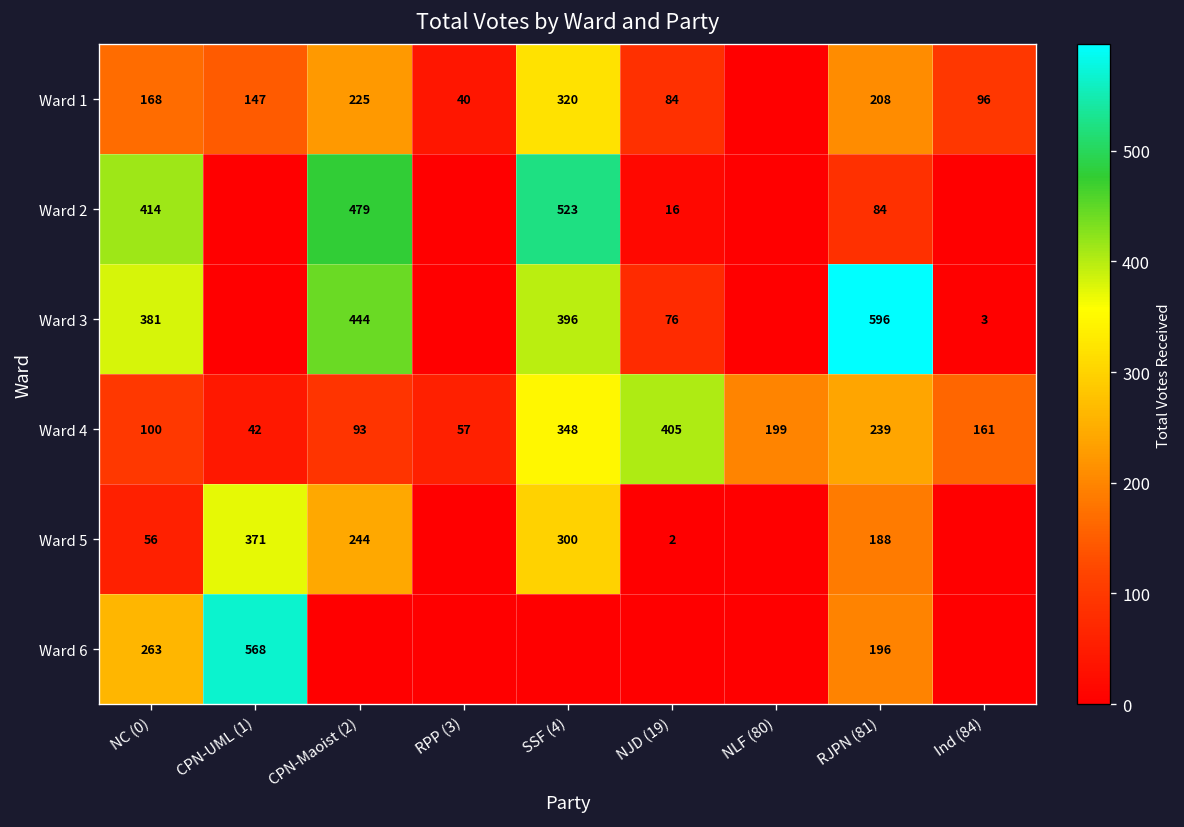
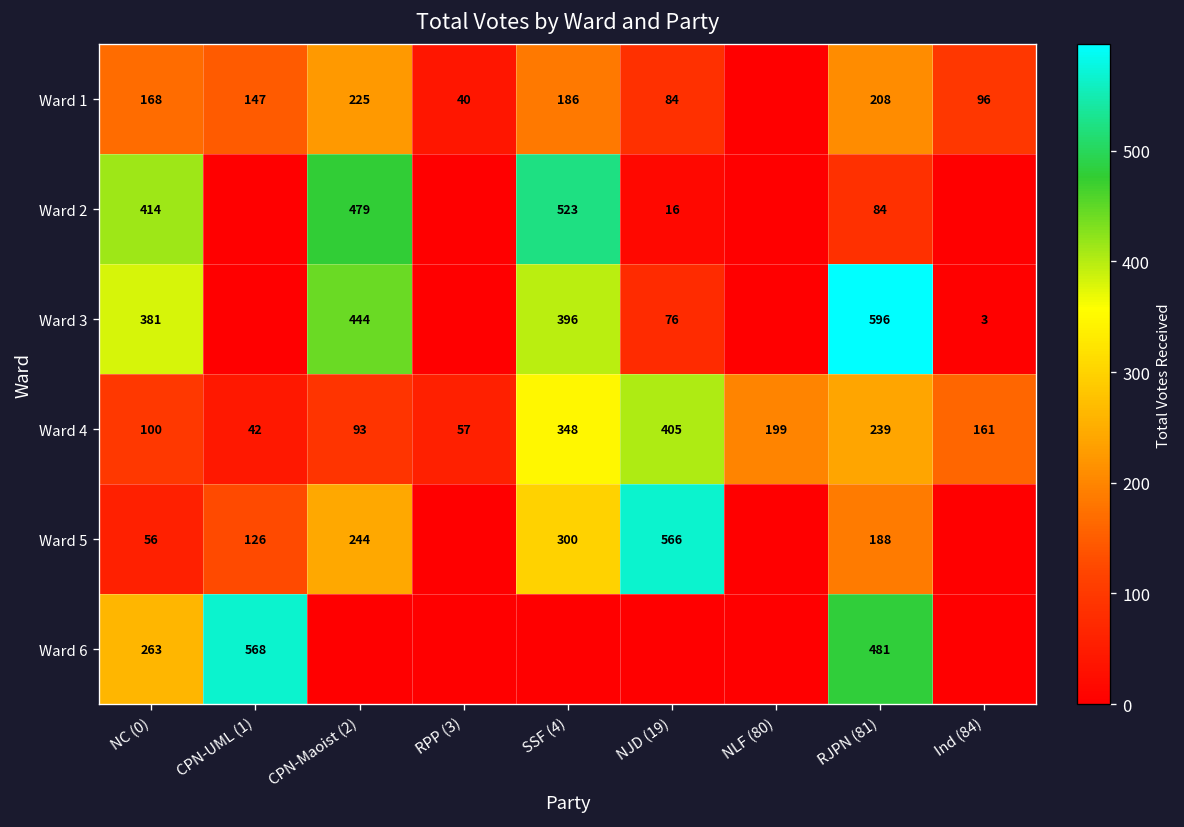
  {
    "Ward 1": {
      "NC (0)": 168,
      "CPN-UML (1)": 147,
      "CPN-Maoist (2)": 225,
      "RPP (3)": 40,
-     "SSF (4)": 320,
+     "SSF (4)": 186,
      "NJD (19)": 84,
      "RJPN (81)": 208,
      "Ind (84)": 96
    },
    "Ward 2": {
      "NC (0)": 414,
      "CPN-Maoist (2)": 479,
      "SSF (4)": 523,
      "NJD (19)": 16,
      "RJPN (81)": 84
    },
    "Ward 3": {
      "NC (0)": 381,
      "CPN-Maoist (2)": 444,
      "SSF (4)": 396,
      "NJD (19)": 76,
      "RJPN (81)": 596,
      "Ind (84)": 3
    },
    "Ward 4": {
      "NC (0)": 100,
      "CPN-UML (1)": 42,
      "CPN-Maoist (2)": 93,
      "RPP (3)": 57,
      "SSF (4)": 348,
      "NJD (19)": 405,
      "NLF (80)": 199,
      "RJPN (81)": 239,
      "Ind (84)": 161
    },
    "Ward 5": {
      "NC (0)": 56,
-     "CPN-UML (1)": 371,
+     "CPN-UML (1)": 126,
      "CPN-Maoist (2)": 244,
      "SSF (4)": 300,
-     "NJD (19)": 2,
+     "NJD (19)": 566,
      "RJPN (81)": 188
    },
    "Ward 6": {
      "NC (0)": 263,
      "CPN-UML (1)": 568,
-     "RJPN (81)": 196
+     "RJPN (81)": 481
    }
  }
